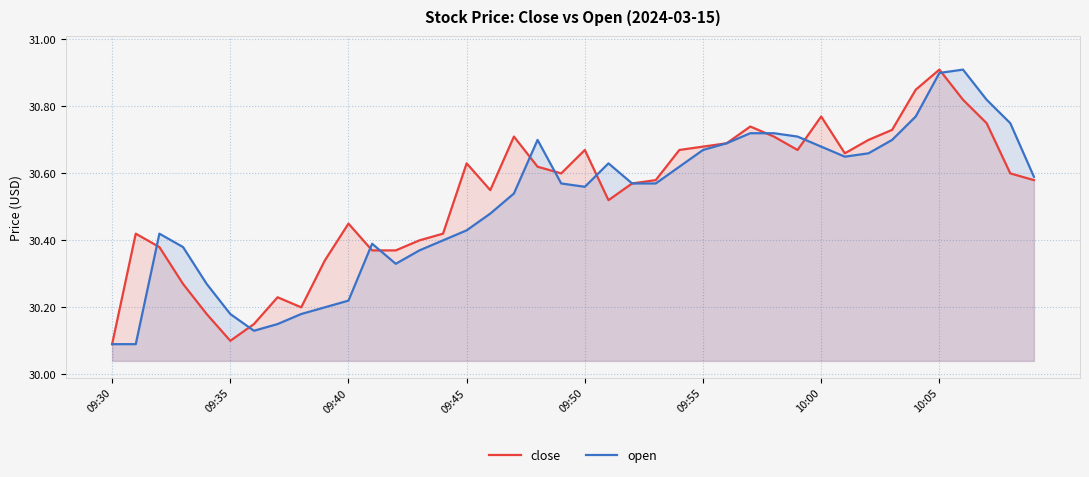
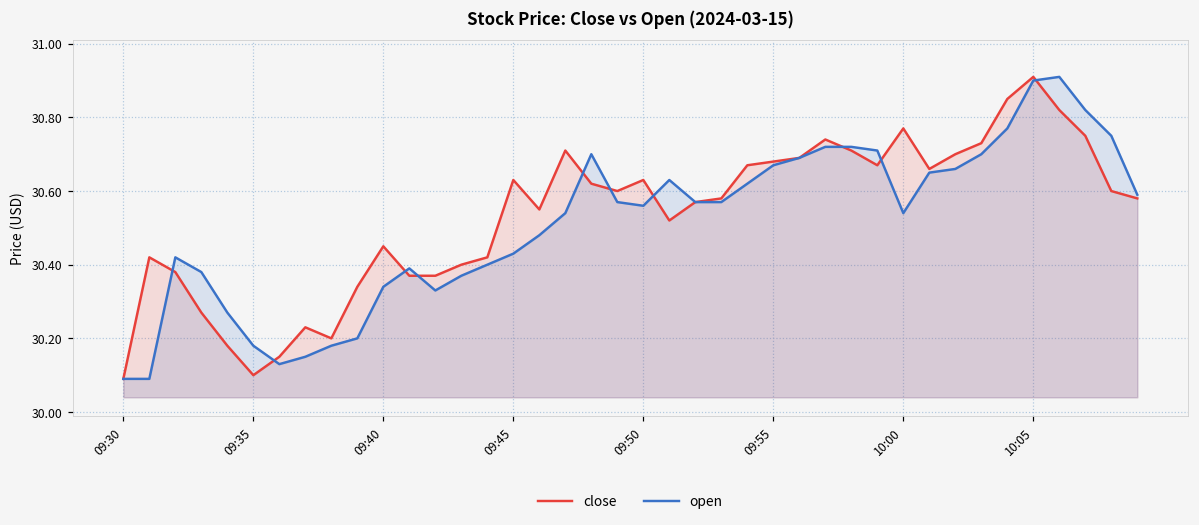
  {
    "close": {
      "09:35": 30.10,
      "09:40": 30.45,
      "09:45": 30.63,
-     "09:50": 30.67,
+     "09:50": 30.63,
      "09:55": 30.68,
      "10:00": 30.77,
      "10:05": 30.91
    },
    "open": {
      "09:35": 30.18,
-     "09:40": 30.22,
+     "09:40": 30.34,
      "09:45": 30.43,
      "09:50": 30.56,
      "09:55": 30.67,
-     "10:00": 30.68,
+     "10:00": 30.54,
      "10:05": 30.90
    }
  }
